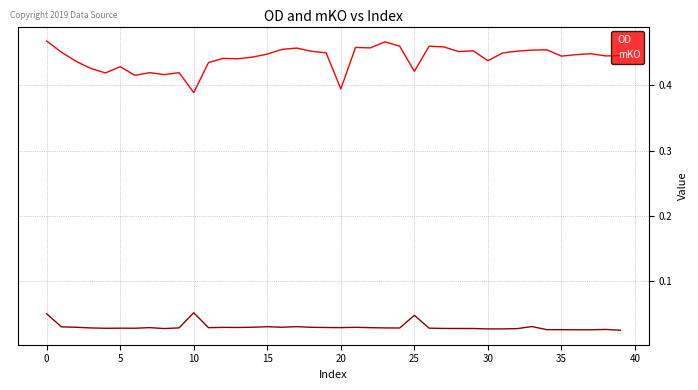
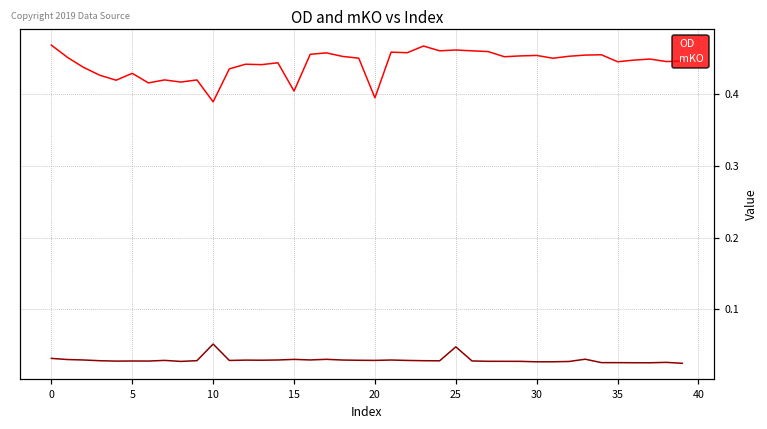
  {
    "OD": {
      "0": 0.47,
      "5": 0.43,
      "10": 0.39,
-     "15": 0.45,
+     "15": 0.40,
      "20": 0.39,
-     "25": 0.42,
-     "30": 0.44,
+     "25": 0.46,
+     "30": 0.45,
      "35": 0.44
    },
    "mKO": {
-     "0": 0.05,
+     "0": 0.03,
      "5": 0.03,
      "10": 0.05,
      "15": 0.03,
      "20": 0.03,
      "25": 0.05,
      "30": 0.03,
      "35": 0.03
    }
  }
